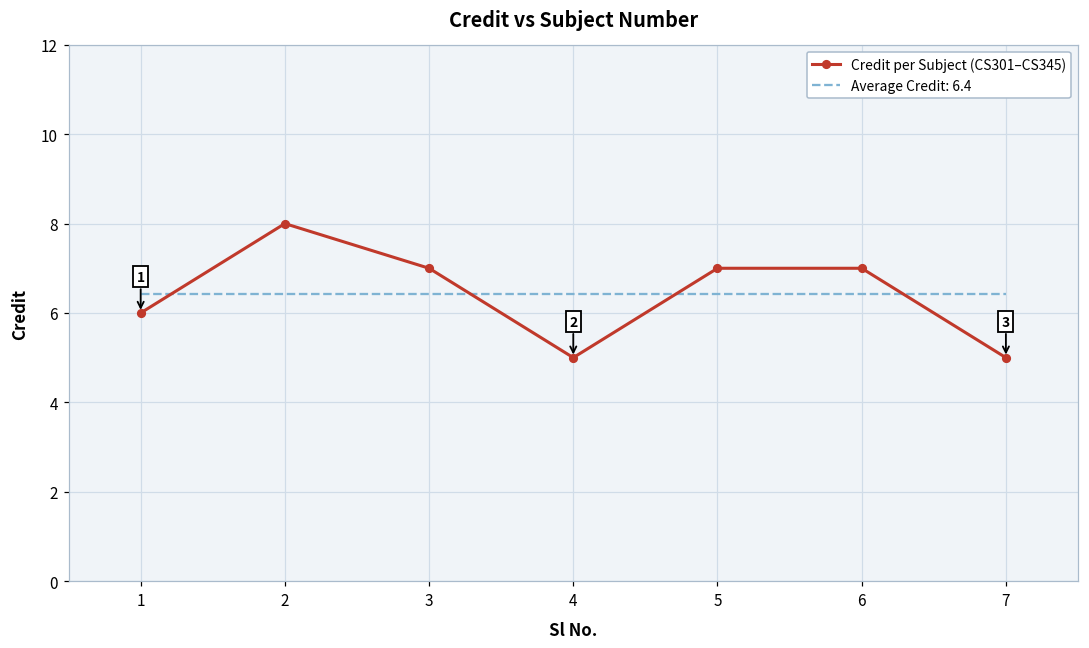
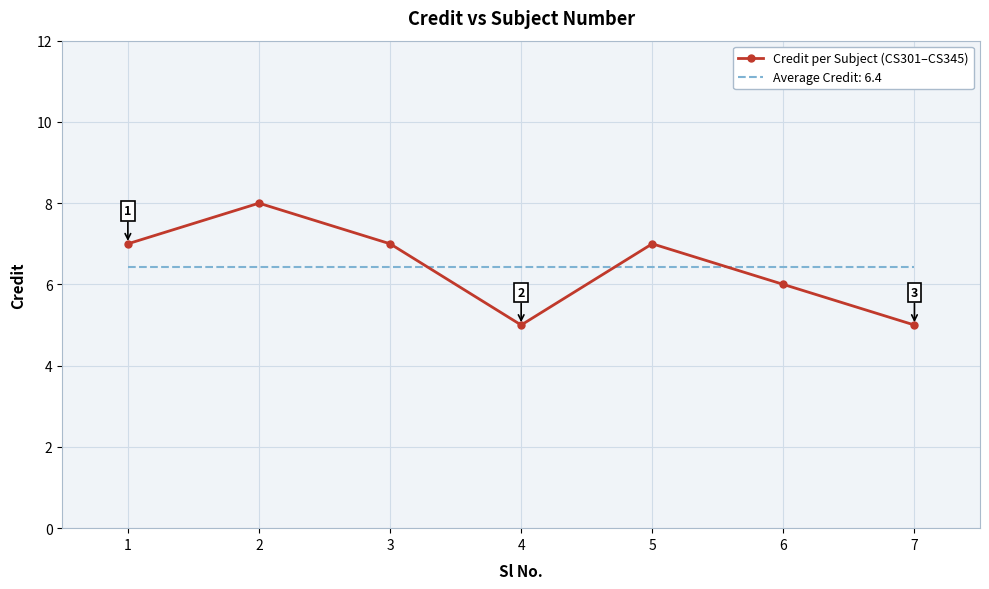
  {
    "Credit per Subject (CS301–CS345)": {
-     "1": 6,
+     "1": 7,
      "2": 8,
      "3": 7,
      "4": 5,
      "5": 7,
-     "6": 7,
+     "6": 6,
      "7": 5
    },
    "Average Credit: 6.4": {
      "1": 6.4,
      "2": 6.4,
      "3": 6.4,
      "5": 6.4,
      "6": 6.4
    }
  }
